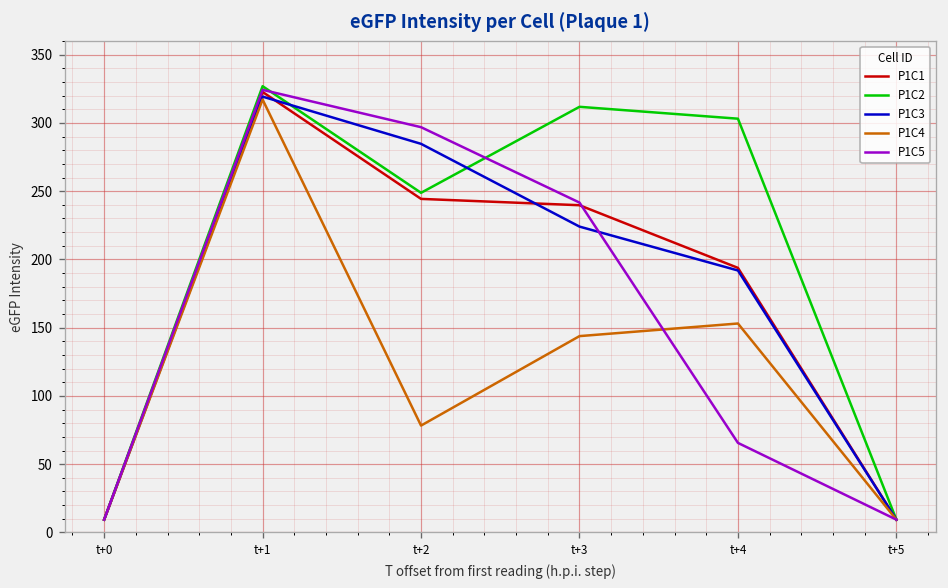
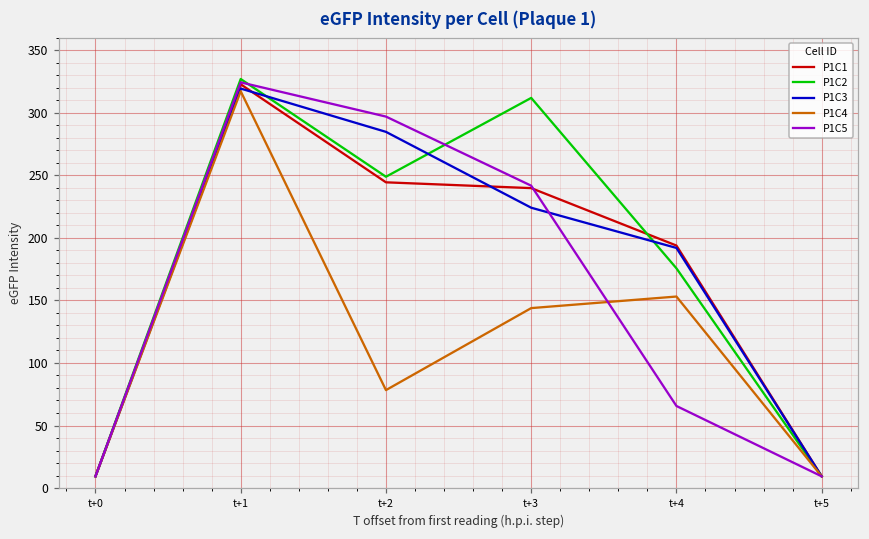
  {
    "P1C1": {
      "t+2": 244
    },
    "P1C2": {
      "t+1": 327,
      "t+2": 249,
      "t+3": 312,
-     "t+4": 303
+     "t+4": 176
    },
    "P1C3": {
      "t+2": 285,
      "t+3": 224
    },
    "P1C4": {
      "t+2": 78,
      "t+3": 144,
      "t+4": 153
    },
    "P1C5": {
      "t+2": 297,
      "t+4": 66
    }
  }
